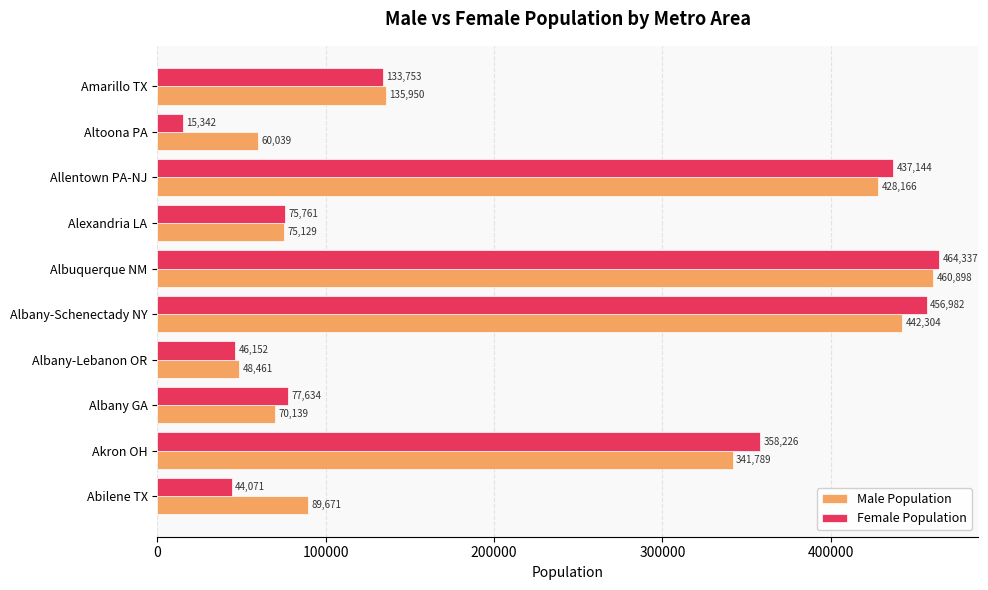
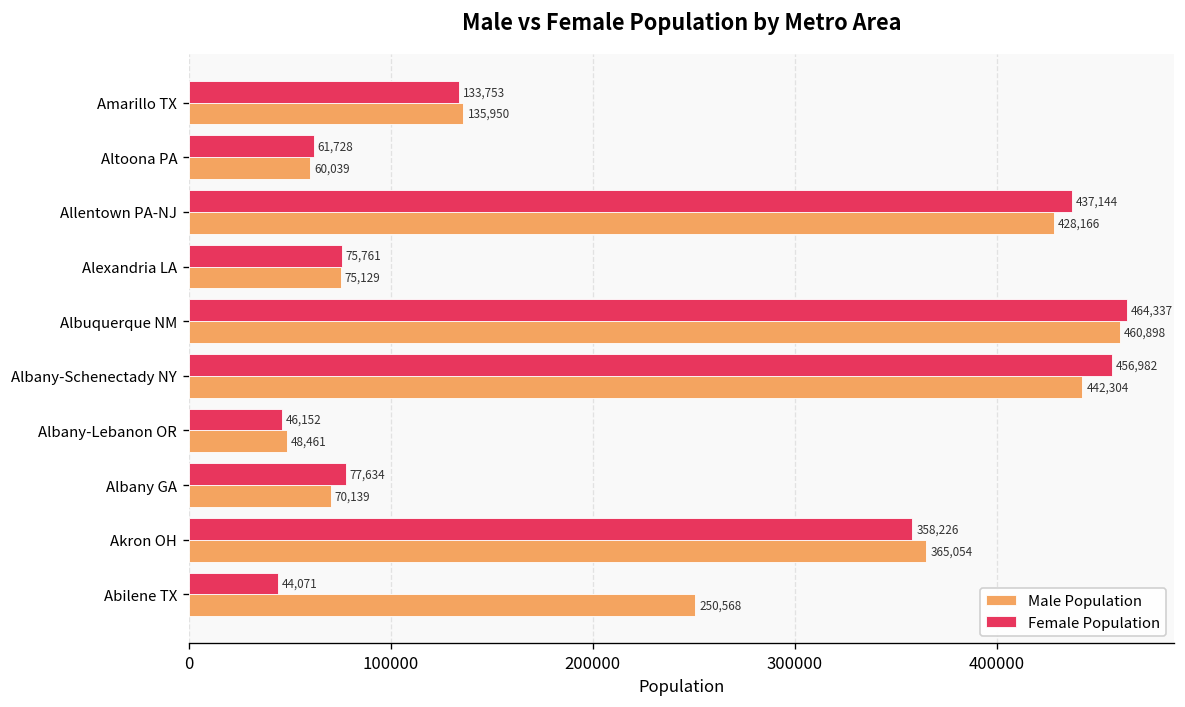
  {
    "Male Population": {
      "Amarillo TX": "135,950",
      "Altoona PA": "60,039",
      "Allentown PA-NJ": "428,166",
      "Alexandria LA": "75,129",
      "Albuquerque NM": "460,898",
      "Albany-Schenectady NY": "442,304",
      "Albany-Lebanon OR": "48,461",
      "Albany GA": "70,139",
-     "Akron OH": "341,789",
-     "Abilene TX": "89,671"
+     "Akron OH": "365,054",
+     "Abilene TX": "250,568"
    },
    "Female Population": {
      "Amarillo TX": "133,753",
-     "Altoona PA": "15,342",
+     "Altoona PA": "61,728",
      "Allentown PA-NJ": "437,144",
      "Alexandria LA": "75,761",
      "Albuquerque NM": "464,337",
      "Albany-Schenectady NY": "456,982",
      "Albany-Lebanon OR": "46,152",
      "Albany GA": "77,634",
      "Akron OH": "358,226",
      "Abilene TX": "44,071"
    }
  }
